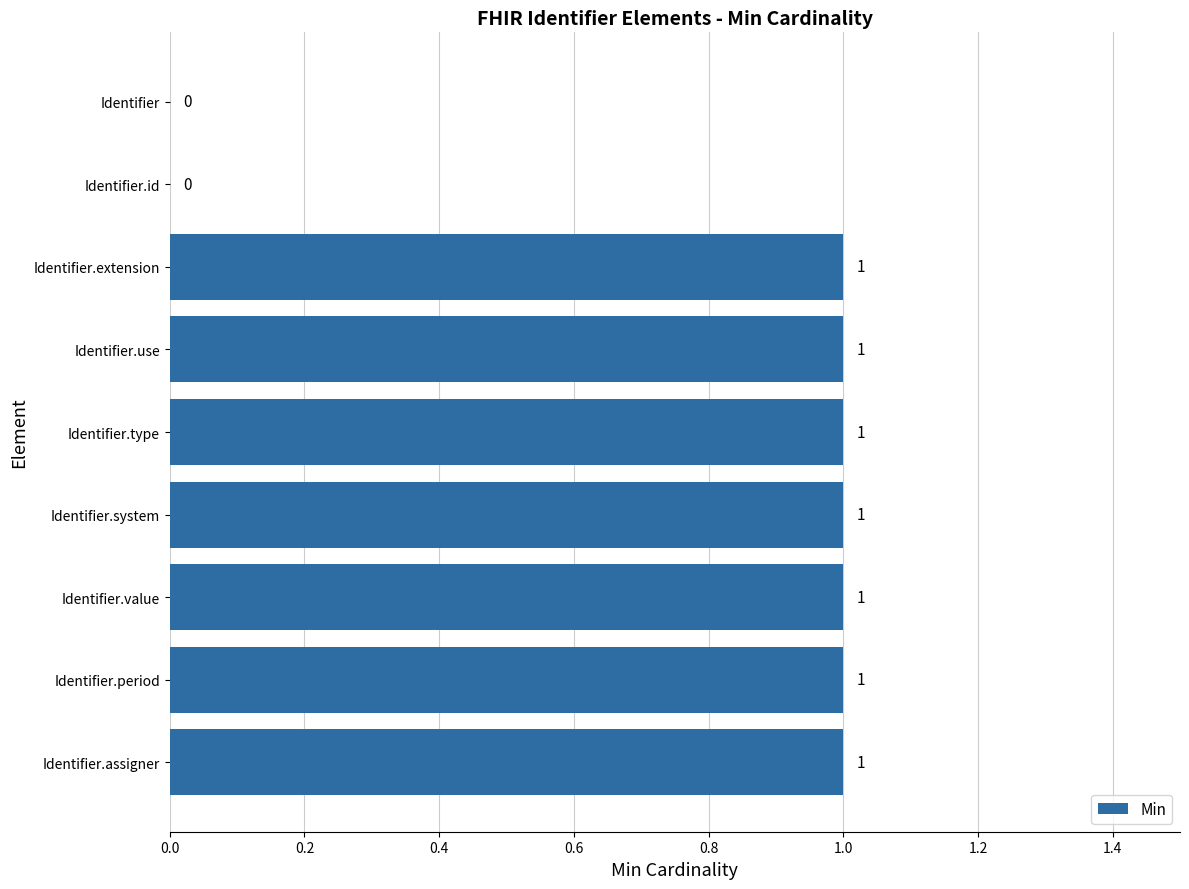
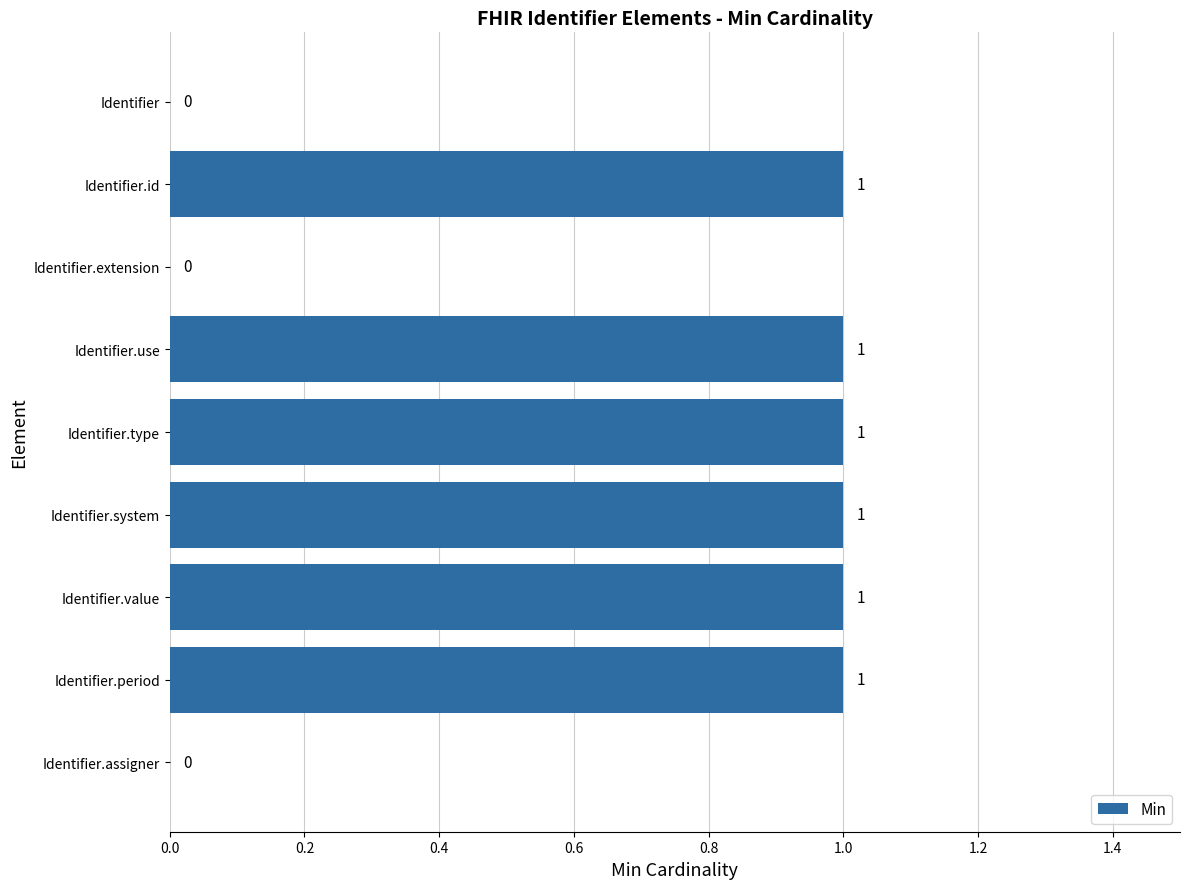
  {
    "Identifier": 0,
-   "Identifier.id": 0,
-   "Identifier.extension": 1,
+   "Identifier.id": 1,
+   "Identifier.extension": 0,
    "Identifier.use": 1,
    "Identifier.type": 1,
    "Identifier.system": 1,
    "Identifier.value": 1,
    "Identifier.period": 1,
-   "Identifier.assigner": 1
+   "Identifier.assigner": 0
  }
